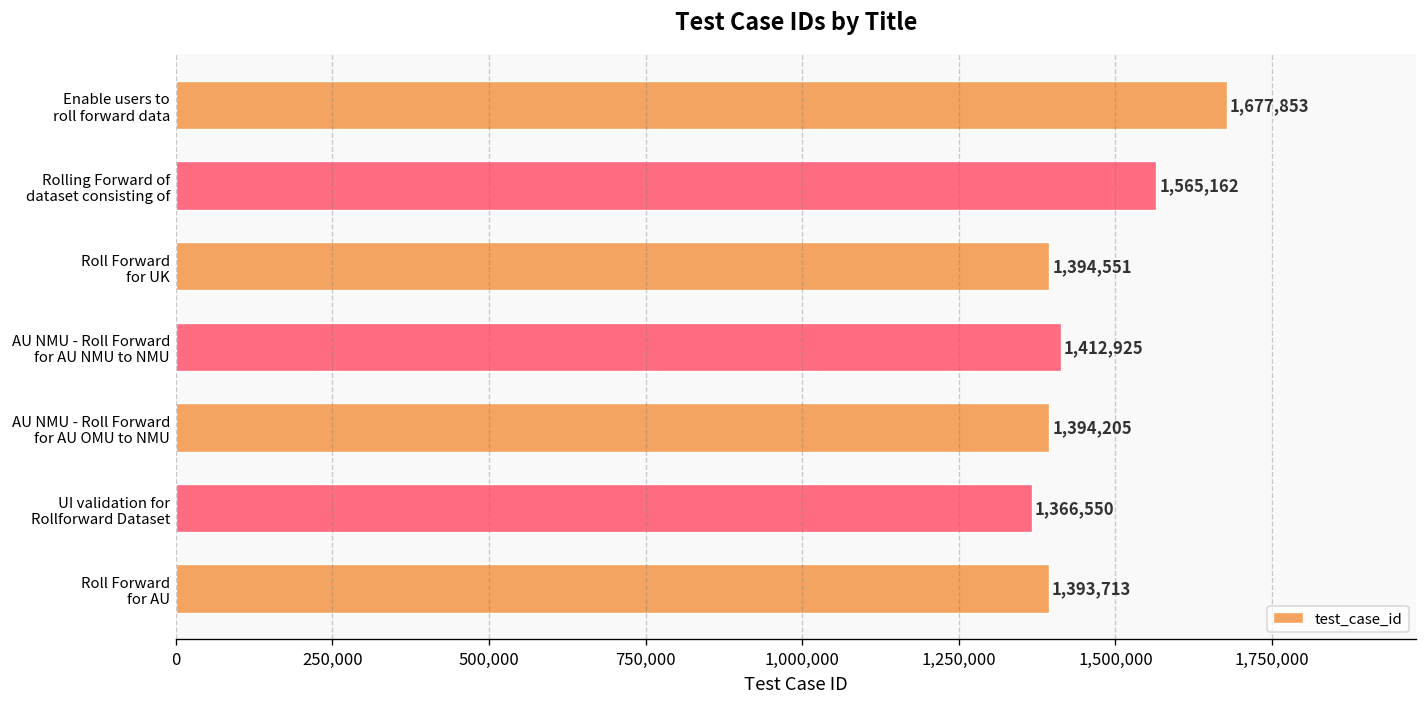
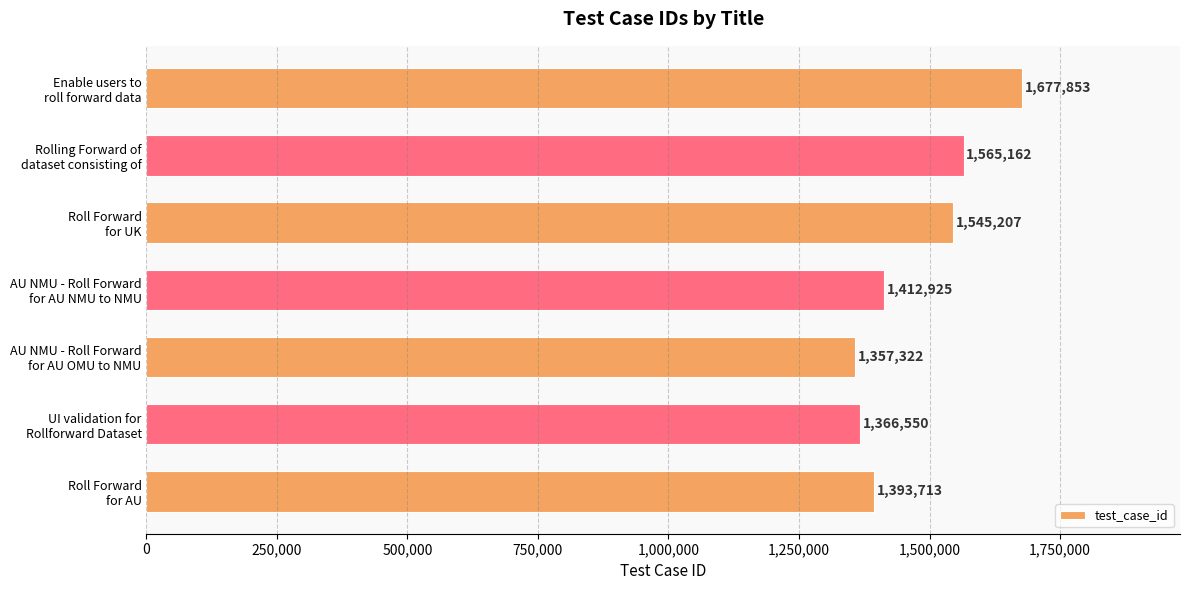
  {
    "Enable users to roll forward data": "1,677,853",
    "Rolling Forward of dataset consisting of": "1,565,162",
-   "Roll Forward for UK": "1,394,551",
+   "Roll Forward for UK": "1,545,207",
    "AU NMU - Roll Forward for AU NMU to NMU": "1,412,925",
-   "AU NMU - Roll Forward for AU OMU to NMU": "1,394,205",
+   "AU NMU - Roll Forward for AU OMU to NMU": "1,357,322",
    "UI validation for Rollforward Dataset": "1,366,550",
    "Roll Forward for AU": "1,393,713"
  }
